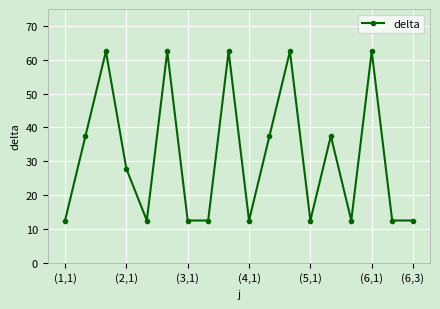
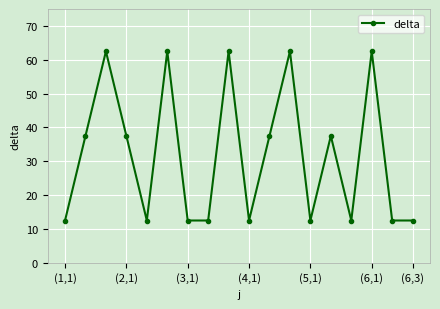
  {
    "(1,1)": 13,
-   "(2,1)": 28,
+   "(2,1)": 38,
    "(3,1)": 13,
    "(4,1)": 13,
    "(5,1)": 13,
    "(6,1)": 63,
    "(6,3)": 13
  }
